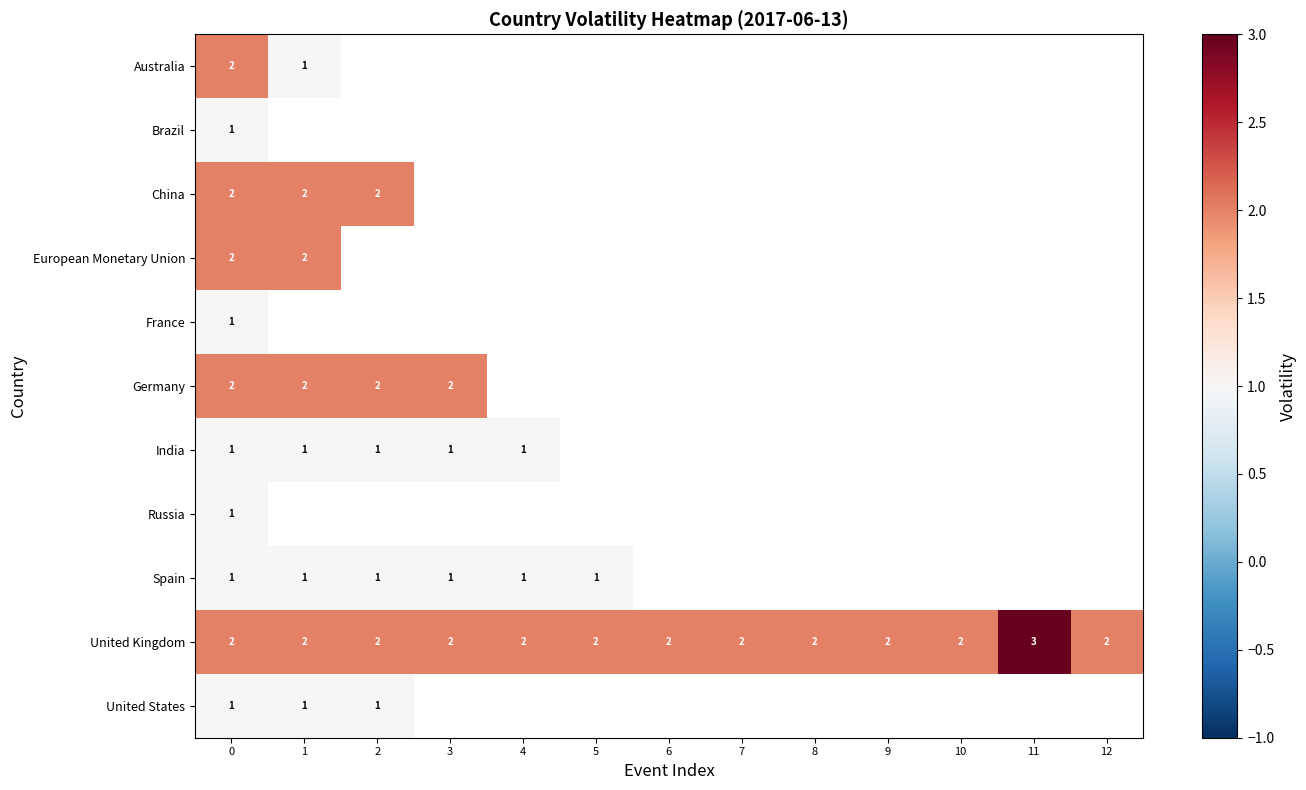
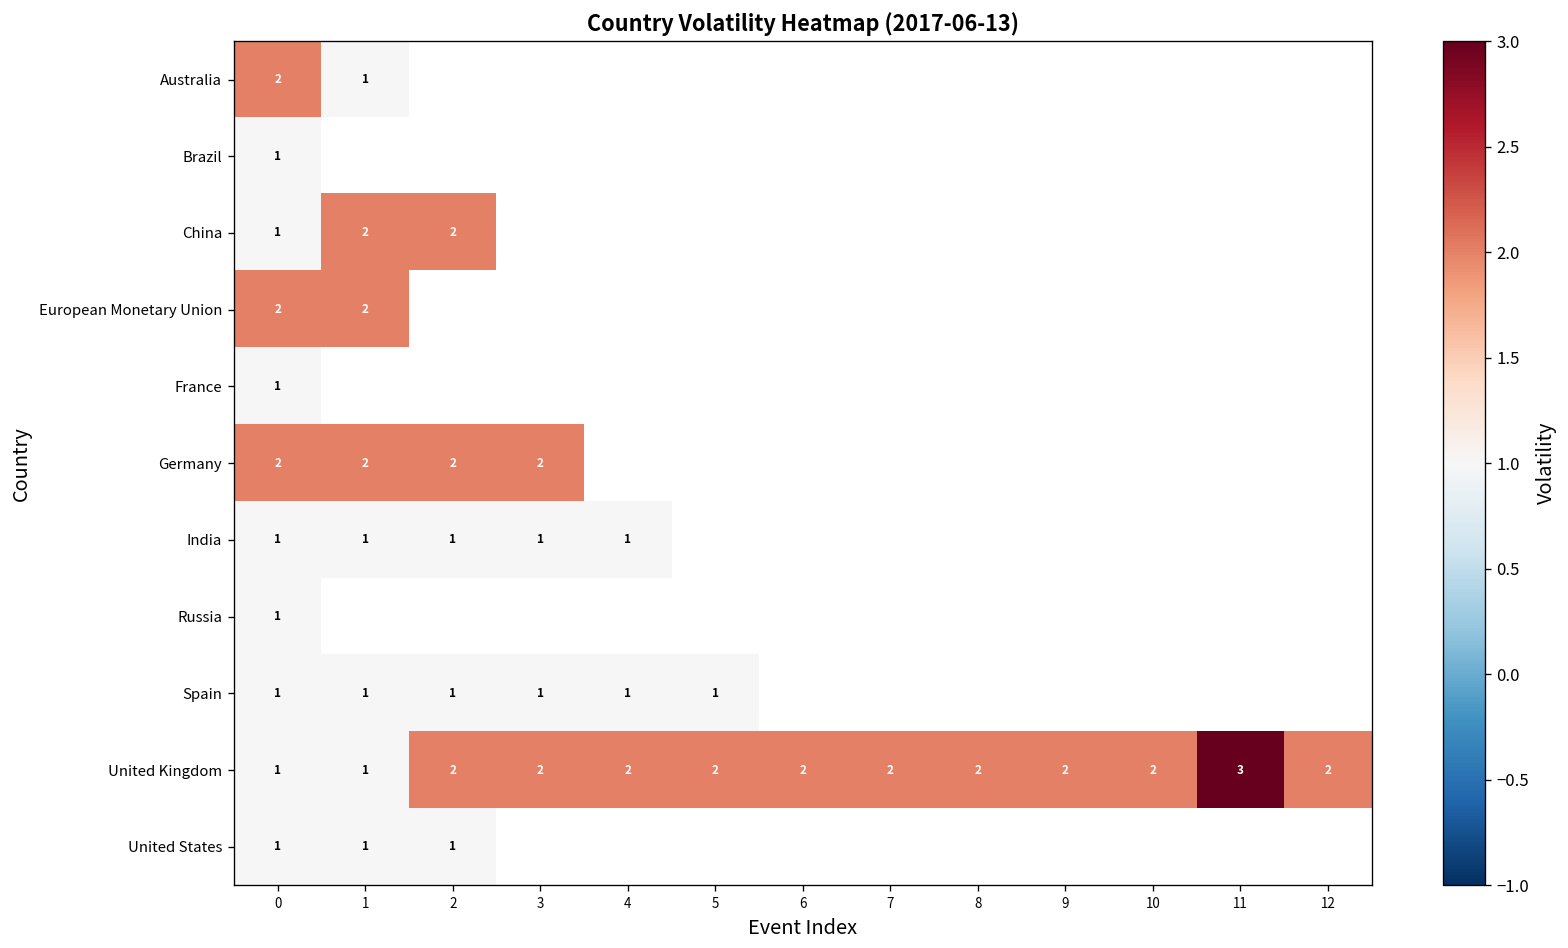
  {
    "Australia": {
      "0": 2,
      "1": 1
    },
    "Brazil": {
      "0": 1
    },
    "China": {
-     "0": 2,
+     "0": 1,
      "1": 2,
      "2": 2
    },
    "European Monetary Union": {
      "0": 2,
      "1": 2
    },
    "France": {
      "0": 1
    },
    "Germany": {
      "0": 2,
      "1": 2,
      "2": 2,
      "3": 2
    },
    "India": {
      "0": 1,
      "1": 1,
      "2": 1,
      "3": 1,
      "4": 1
    },
    "Russia": {
      "0": 1
    },
    "Spain": {
      "0": 1,
      "1": 1,
      "2": 1,
      "3": 1,
      "4": 1,
      "5": 1
    },
    "United Kingdom": {
-     "0": 2,
-     "1": 2,
+     "0": 1,
+     "1": 1,
      "2": 2,
      "3": 2,
      "4": 2,
      "5": 2,
      "6": 2,
      "7": 2,
      "8": 2,
      "9": 2,
      "10": 2,
      "11": 3,
      "12": 2
    },
    "United States": {
      "0": 1,
      "1": 1,
      "2": 1
    }
  }
